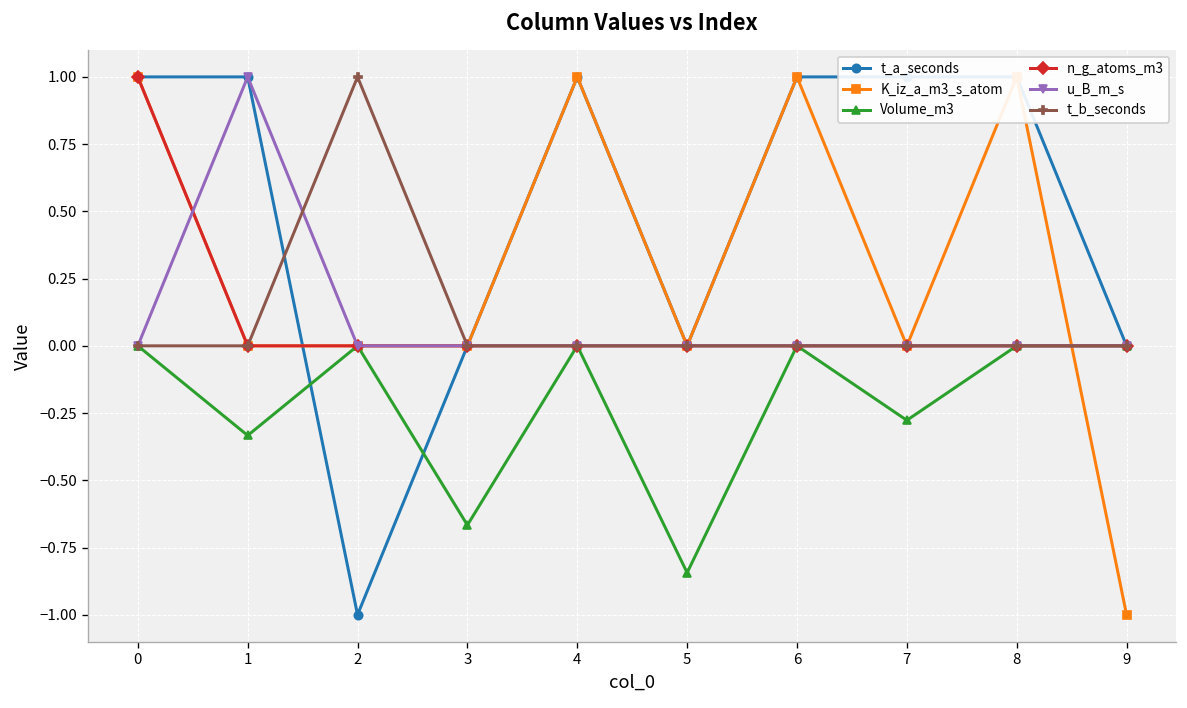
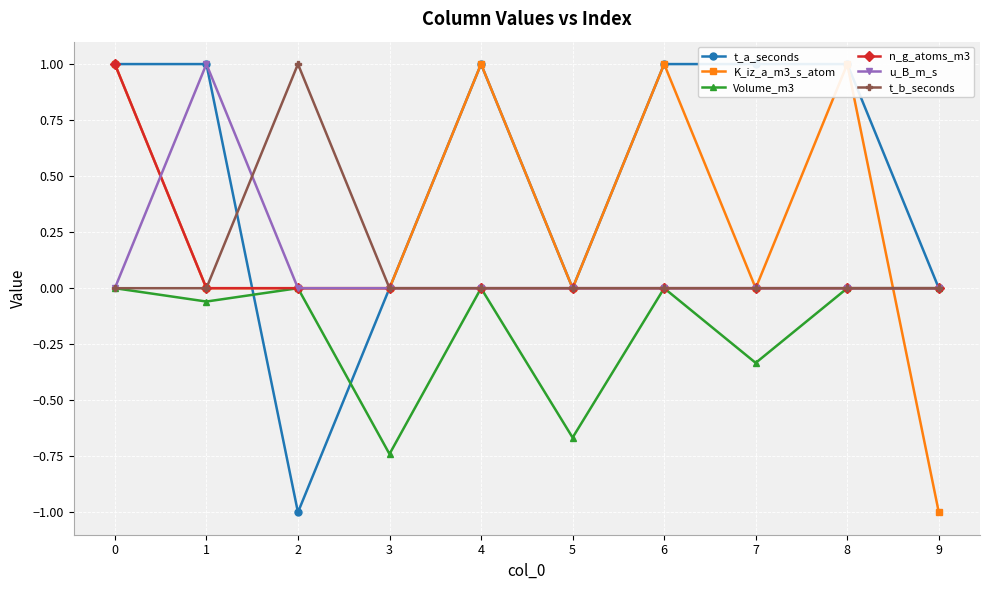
  {
    "t_a_seconds": {
      "2": -1.00
    },
    "K_iz_a_m3_s_atom": {
      "9": -1.00
    },
    "Volume_m3": {
-     "1": -0.33,
-     "3": -0.67,
-     "5": -0.84,
-     "7": -0.28
+     "1": -0.06,
+     "3": -0.74,
+     "5": -0.67,
+     "7": -0.33
    },
    "t_b_seconds": {
      "2": 1.00
    }
  }
